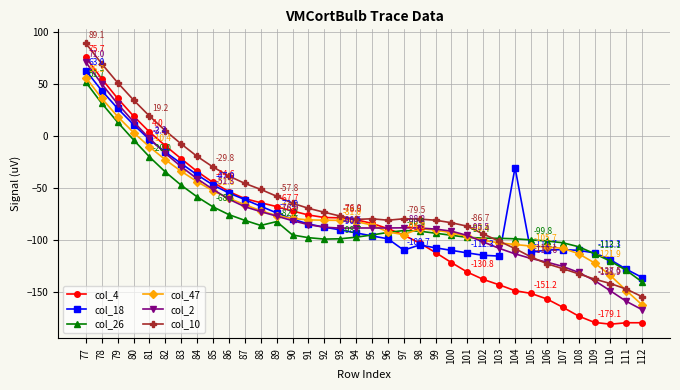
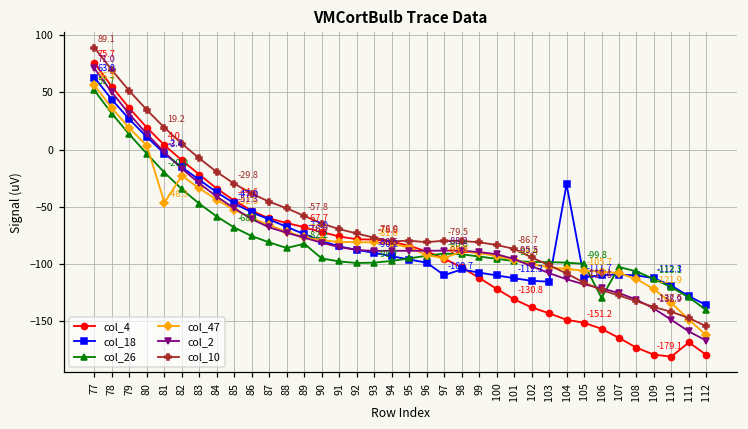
  {
    "col_4": {
      "79": 36,
      "83": -22,
      "84": -34,
      "88": -64,
      "91": -76,
      "92": -78,
      "99": -112,
      "100": -122,
      "102": -138,
      "103": -143,
      "104": -149,
      "106": -157,
      "107": -164,
      "108": -173,
      "110": -181,
-     "111": -179,
+     "111": -168,
      "112": -179
    },
    "col_18": {
      "78": 44,
      "79": 27,
      "80": 11,
      "83": -26,
      "84": -37,
      "88": -67,
      "99": -107,
      "100": -110,
      "103": -115,
      "104": -30,
      "108": -110,
      "112": -136
    },
    "col_26": {
      "78": 31,
      "79": 13,
      "80": -4,
      "83": -47,
      "84": -58,
      "86": -76,
      "87": -81,
      "88": -86,
      "90": -95,
      "91": -98,
      "92": -99,
      "94": -97,
      "99": -93,
      "100": -95,
      "103": -98,
      "104": -99,
-     "106": -101,
+     "106": -129,
      "107": -103,
      "108": -106,
      "112": -140
    },
    "col_47": {
-     "81": -10.4
+     "81": -46.3
    },
    "col_2": {
      "78": 50,
      "79": 31,
      "80": 14,
      "83": -29,
      "84": -41,
      "95": -88,
      "103": -108,
      "104": -113,
      "110": -149,
      "111": -159,
      "112": -167
    },
    "col_10": {
      "77": 89.1,
      "81": 19.2,
      "85": -29.8,
      "89": -57.8,
      "97": -79.5,
      "101": -86.7
    }
  }
